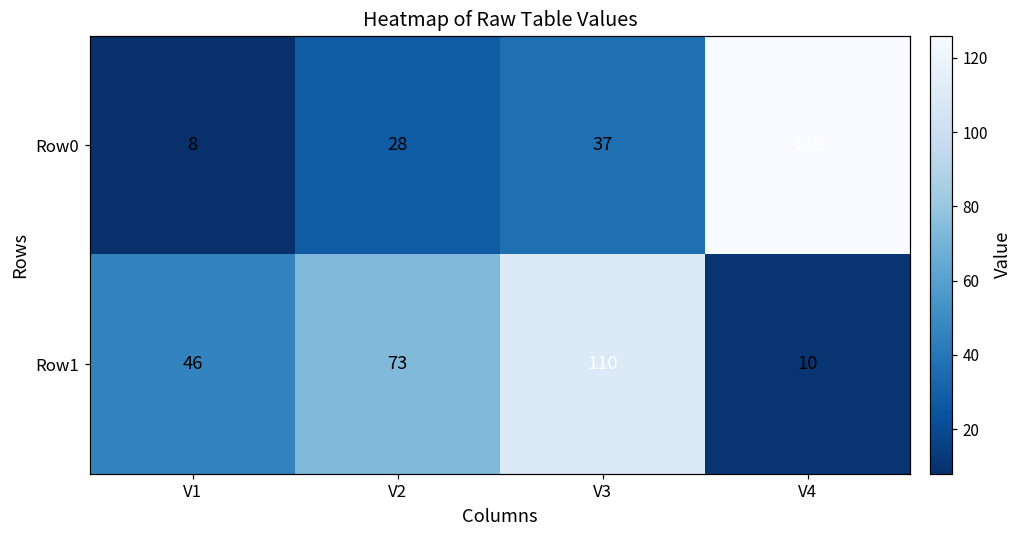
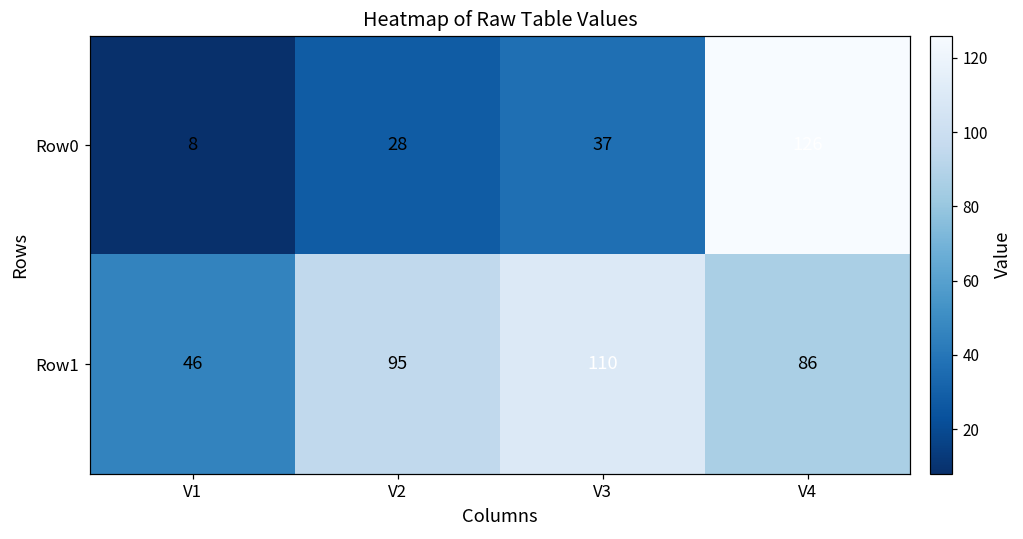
  {
    "Row0": {
      "V1": 8,
      "V2": 28,
      "V3": 37
    },
    "Row1": {
      "V1": 46,
-     "V2": 73,
-     "V4": 10
+     "V2": 95,
+     "V4": 86
    }
  }
